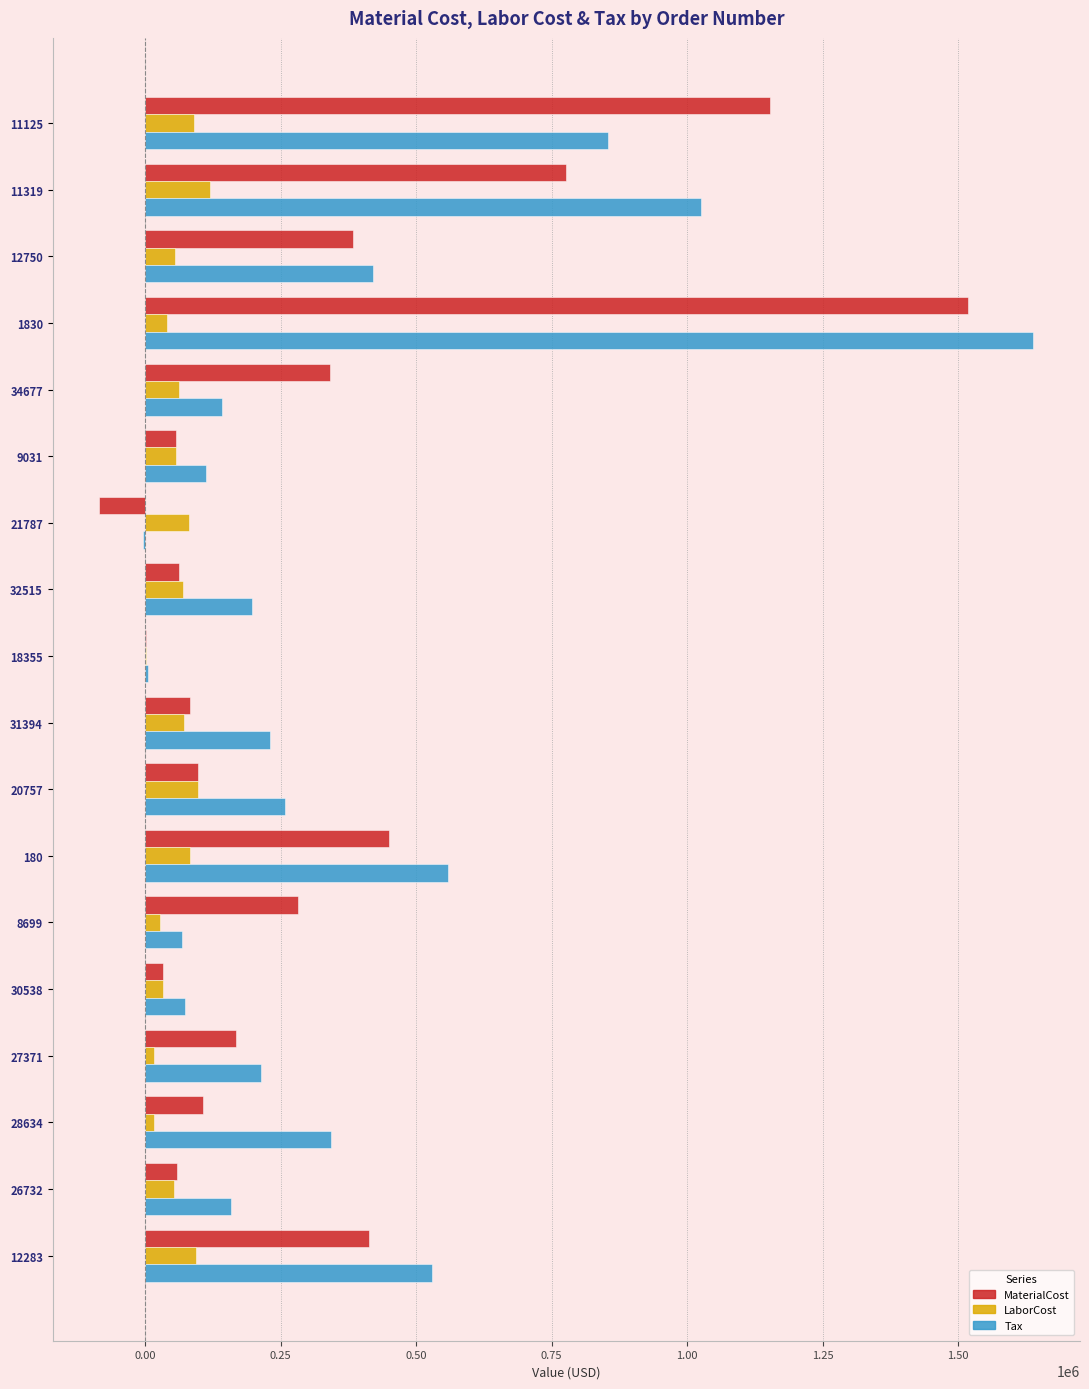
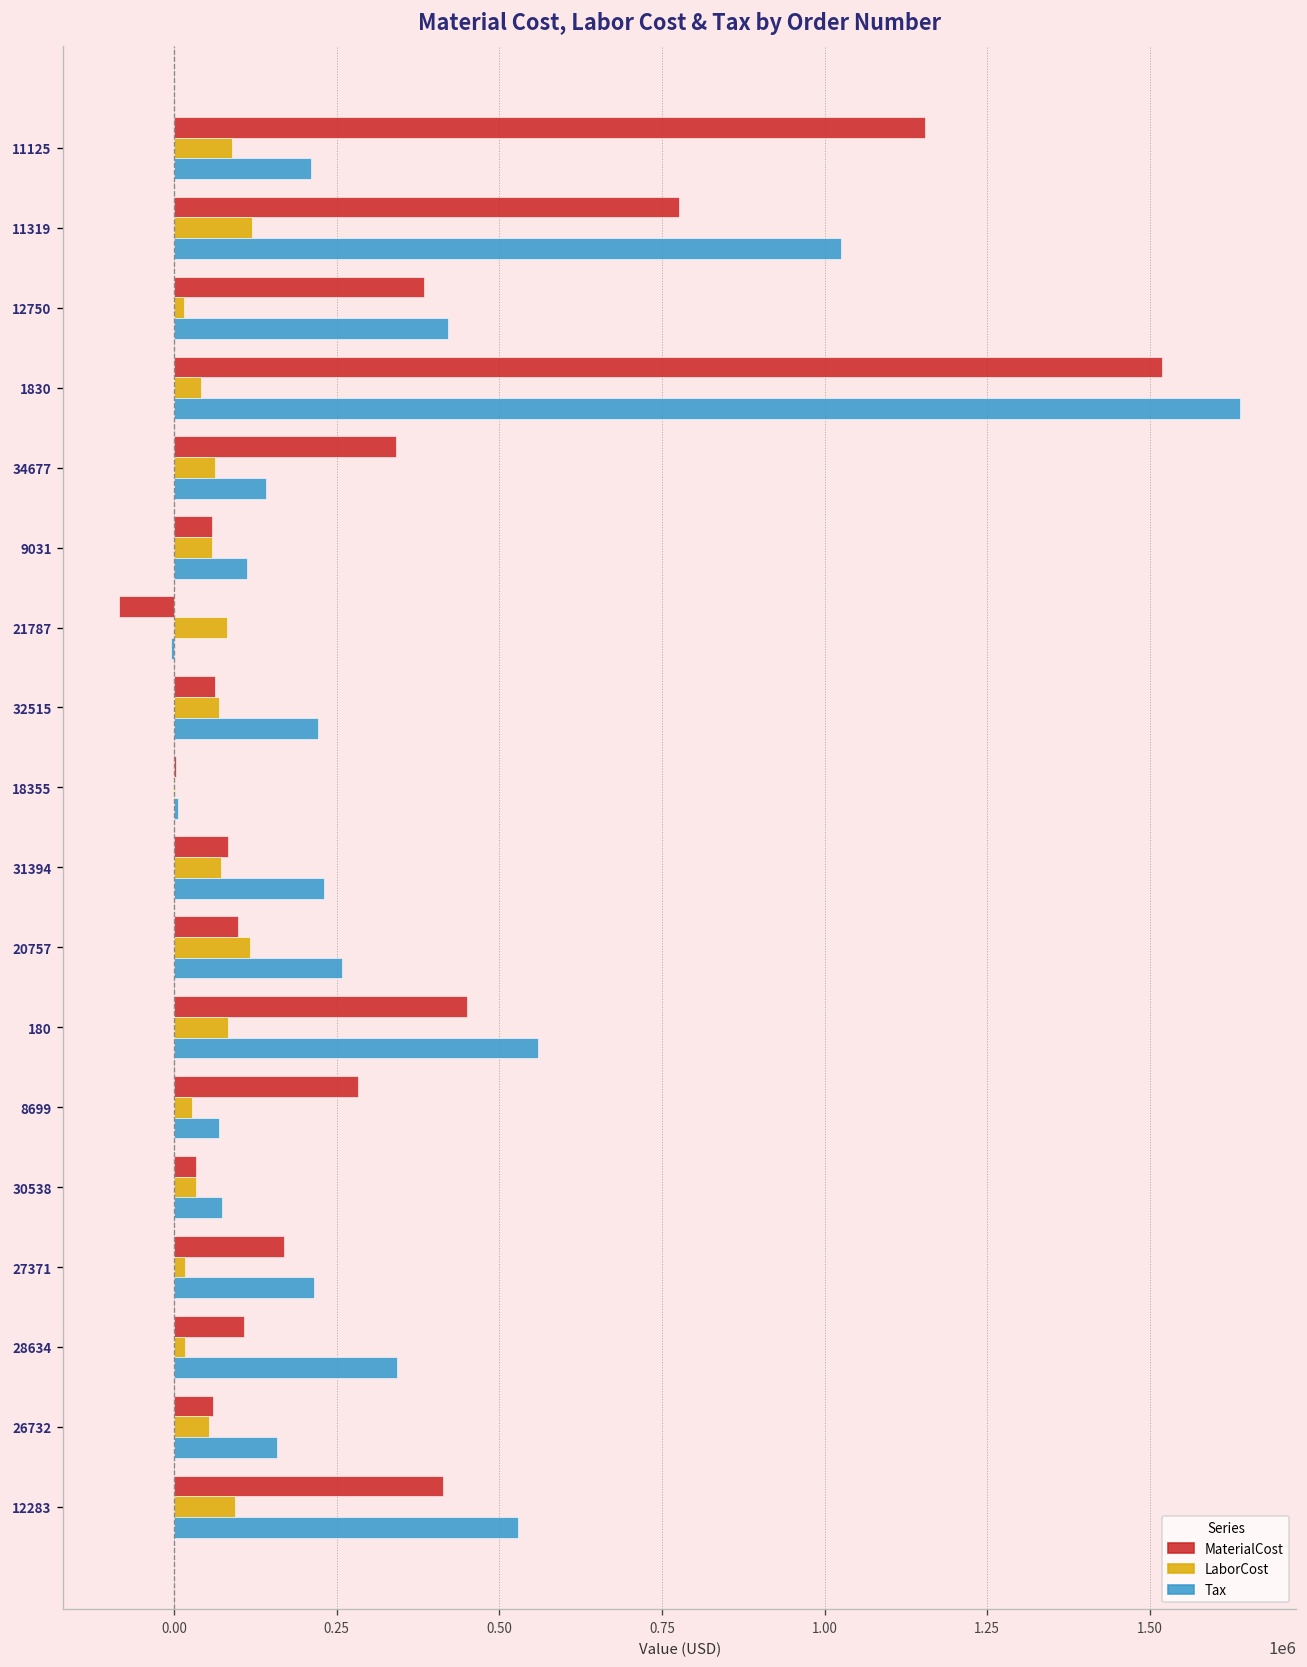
  {
    "MaterialCost": {
      "11125": 1150000,
      "11319": 780000,
      "12750": 380000,
      "1830": 1520000,
      "34677": 340000,
      "9031": 60000,
      "21787": -80000,
      "32515": 60000,
      "31394": 80000,
      "20757": 100000,
      "180": 450000,
      "8699": 280000,
      "30538": 30000,
      "27371": 170000,
      "28634": 110000,
      "26732": 60000,
      "12283": 410000
    },
    "LaborCost": {
      "11125": 90000,
      "11319": 120000,
-     "12750": 60000,
+     "12750": 20000,
      "1830": 40000,
      "34677": 60000,
      "9031": 60000,
      "21787": 80000,
      "32515": 70000,
      "31394": 70000,
-     "20757": 100000,
+     "20757": 120000,
      "180": 80000,
      "8699": 30000,
      "30538": 30000,
      "27371": 20000,
      "28634": 20000,
      "26732": 50000,
      "12283": 90000
    },
    "Tax": {
-     "11125": 850000,
+     "11125": 210000,
      "11319": 1030000,
      "12750": 420000,
      "1830": 1640000,
      "34677": 140000,
      "9031": 110000,
-     "32515": 200000,
+     "32515": 220000,
      "18355": 10000,
      "31394": 230000,
      "20757": 260000,
      "180": 560000,
      "8699": 70000,
      "30538": 70000,
      "27371": 210000,
      "28634": 340000,
      "26732": 160000,
      "12283": 530000
    }
  }
